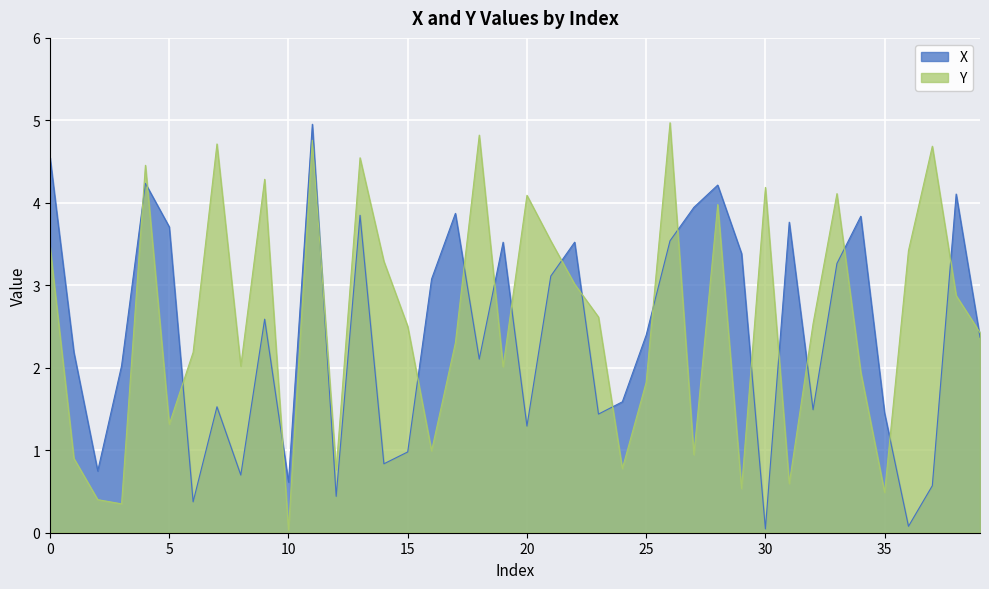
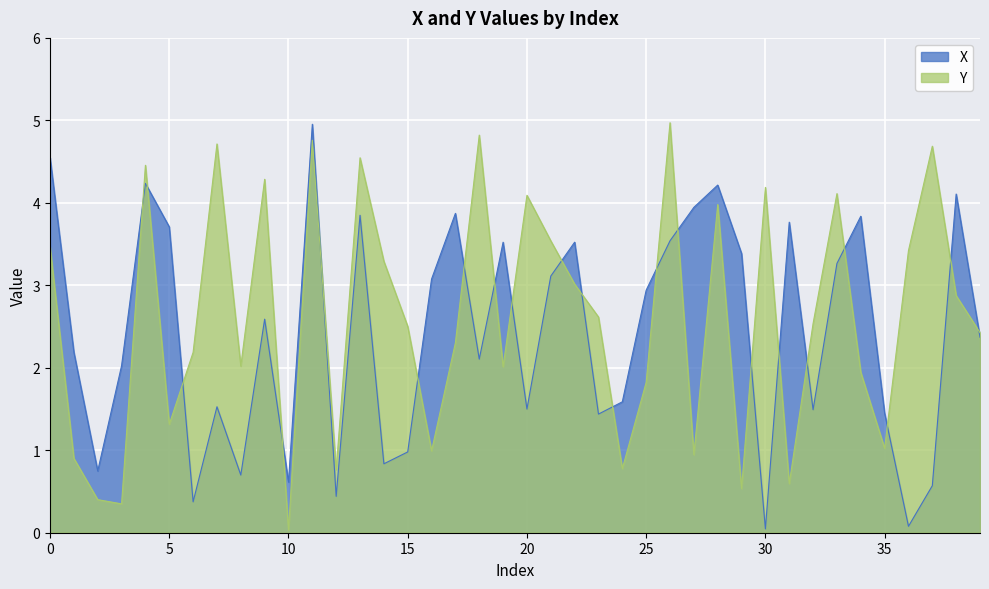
  {
    "X": {
      "0": 4.5,
      "5": 3.7,
      "10": 0.6,
      "15": 1.0,
-     "20": 1.3,
-     "25": 2.4,
+     "20": 1.5,
+     "25": 2.9,
      "30": 0.0,
      "35": 1.4
    },
    "Y": {
      "0": 3.5,
      "5": 1.3,
      "10": 0.0,
      "15": 2.5,
      "20": 4.1,
      "25": 1.8,
      "30": 4.2,
-     "35": 0.5
+     "35": 1.0
    }
  }
